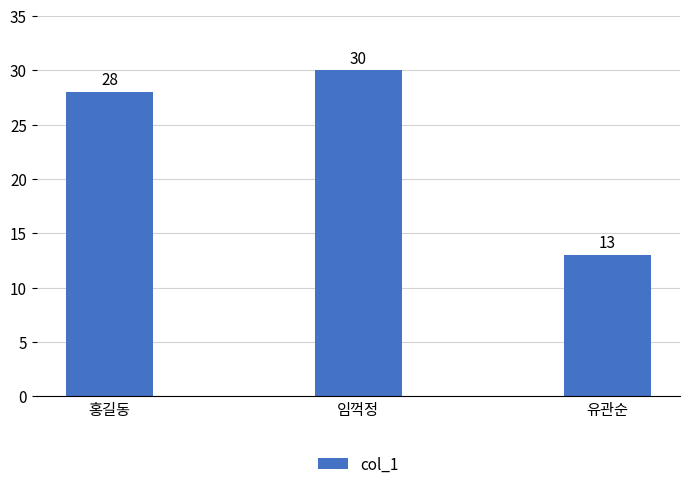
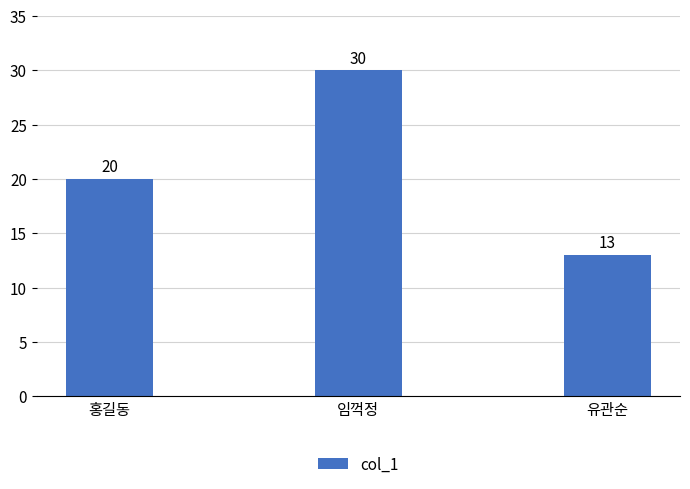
  {
-   "홍길동": 28,
+   "홍길동": 20,
    "임꺽정": 30,
    "유관순": 13
  }
